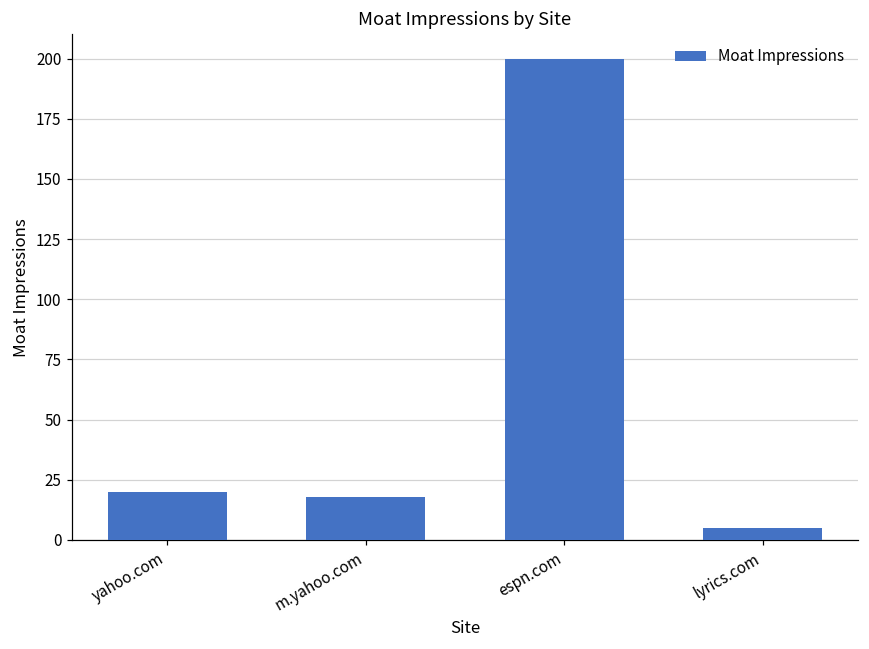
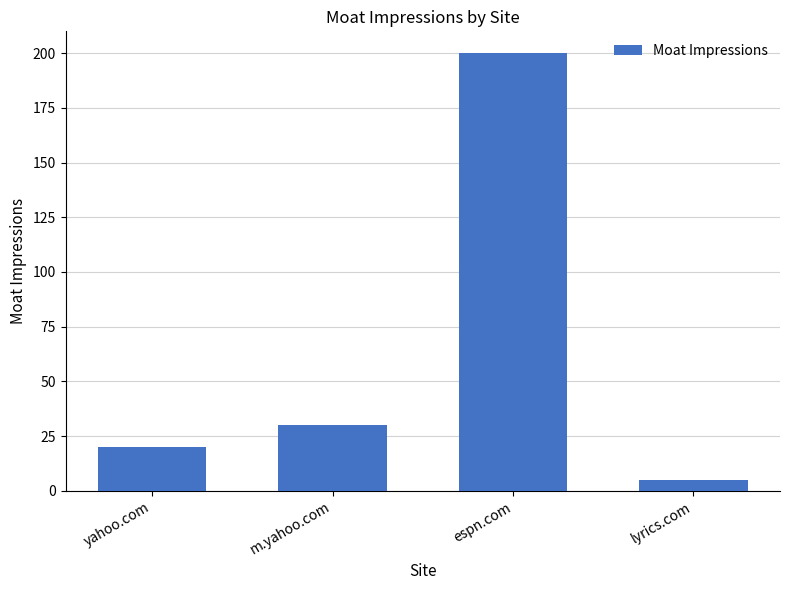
  {
    "yahoo.com": 20,
-   "m.yahoo.com": 18,
+   "m.yahoo.com": 30,
    "espn.com": 200,
    "lyrics.com": 5
  }
